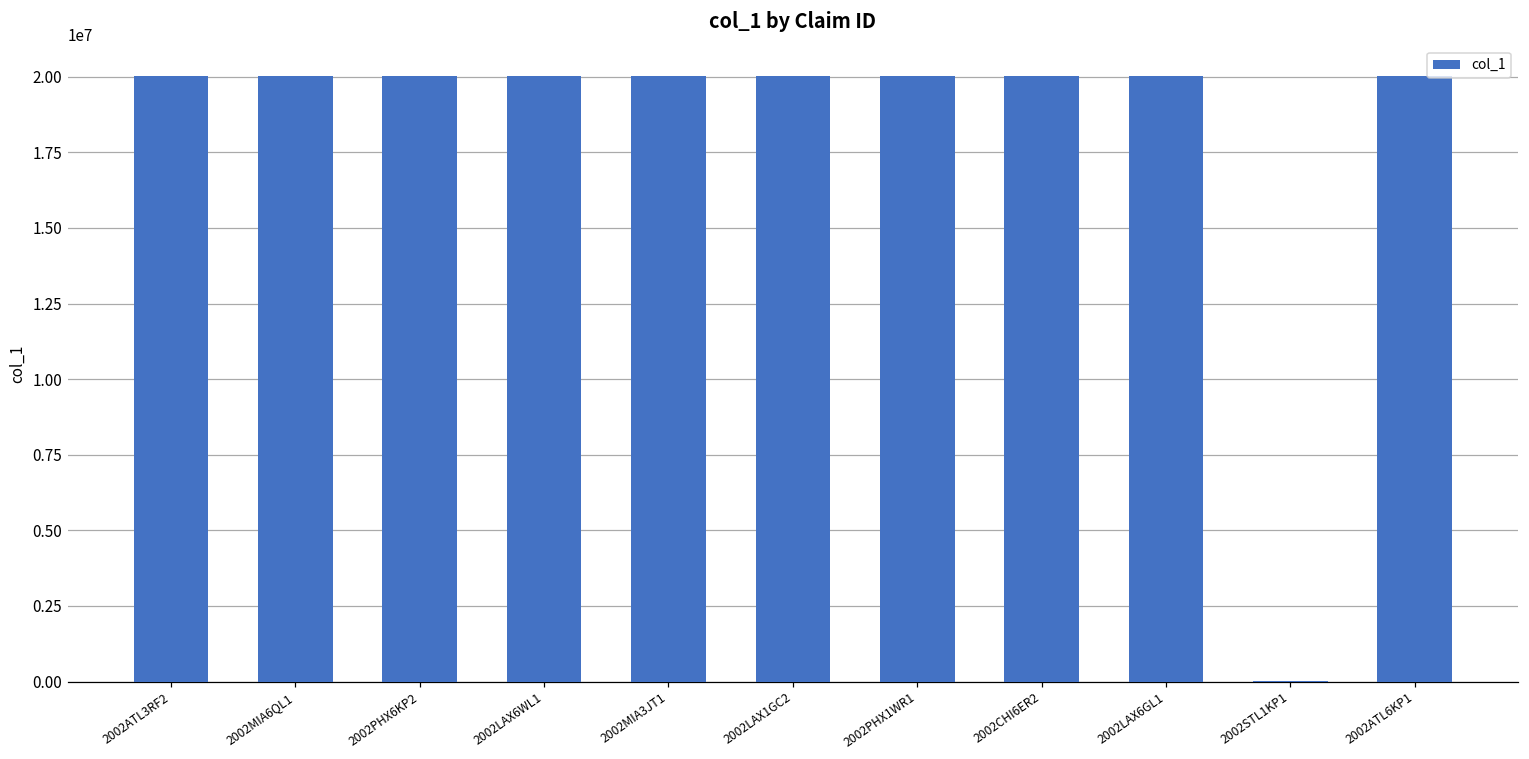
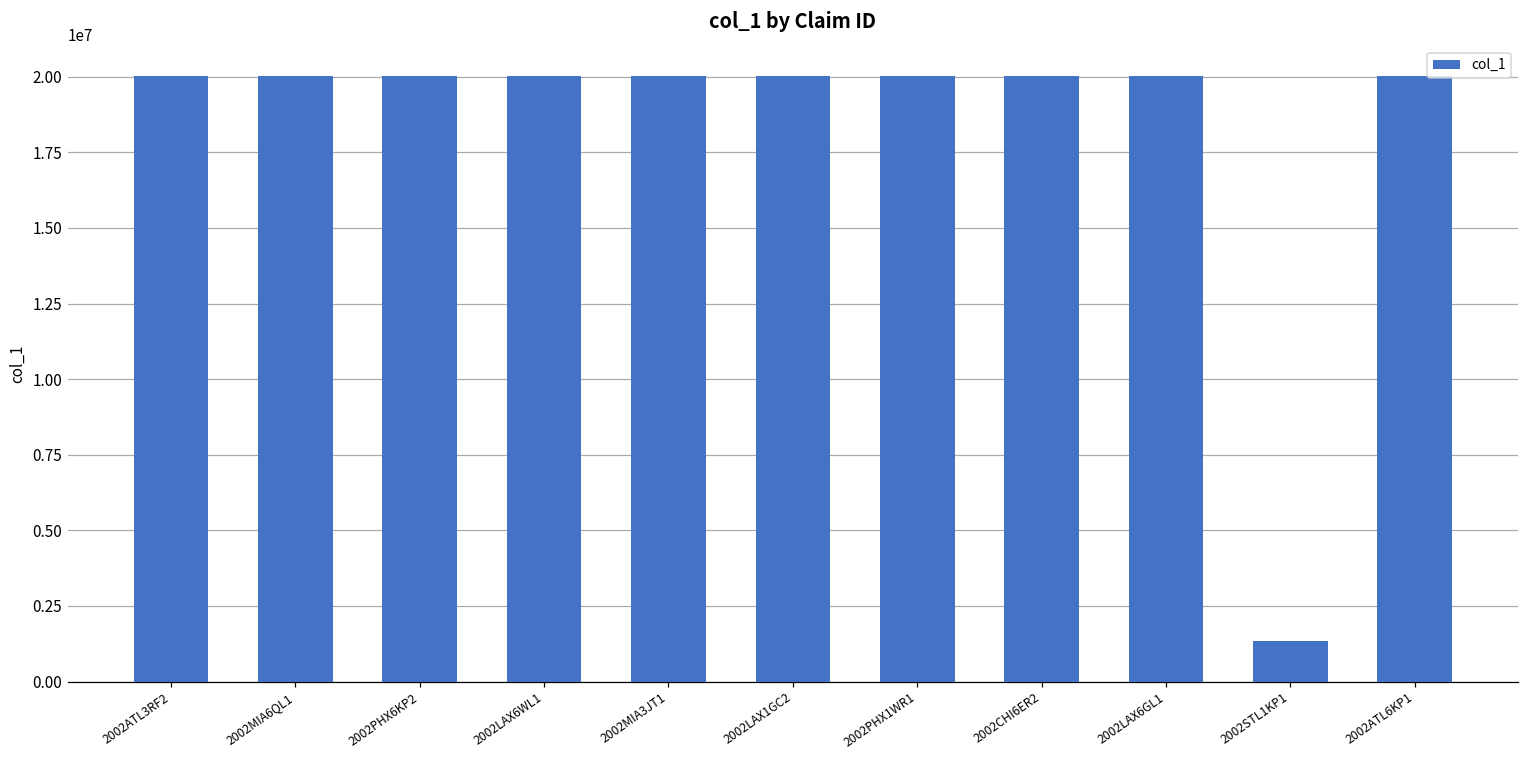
  {
    "2002ATL3RF2": 20000000,
    "2002MIA6QL1": 20000000,
    "2002PHX6KP2": 20000000,
    "2002LAX6WL1": 20000000,
    "2002MIA3JT1": 20000000,
    "2002LAX1GC2": 20000000,
    "2002PHX1WR1": 20000000,
    "2002CHI6ER2": 20000000,
    "2002LAX6GL1": 20000000,
-   "2002STL1KP1": 0,
+   "2002STL1KP1": 1300000,
    "2002ATL6KP1": 20000000
  }
